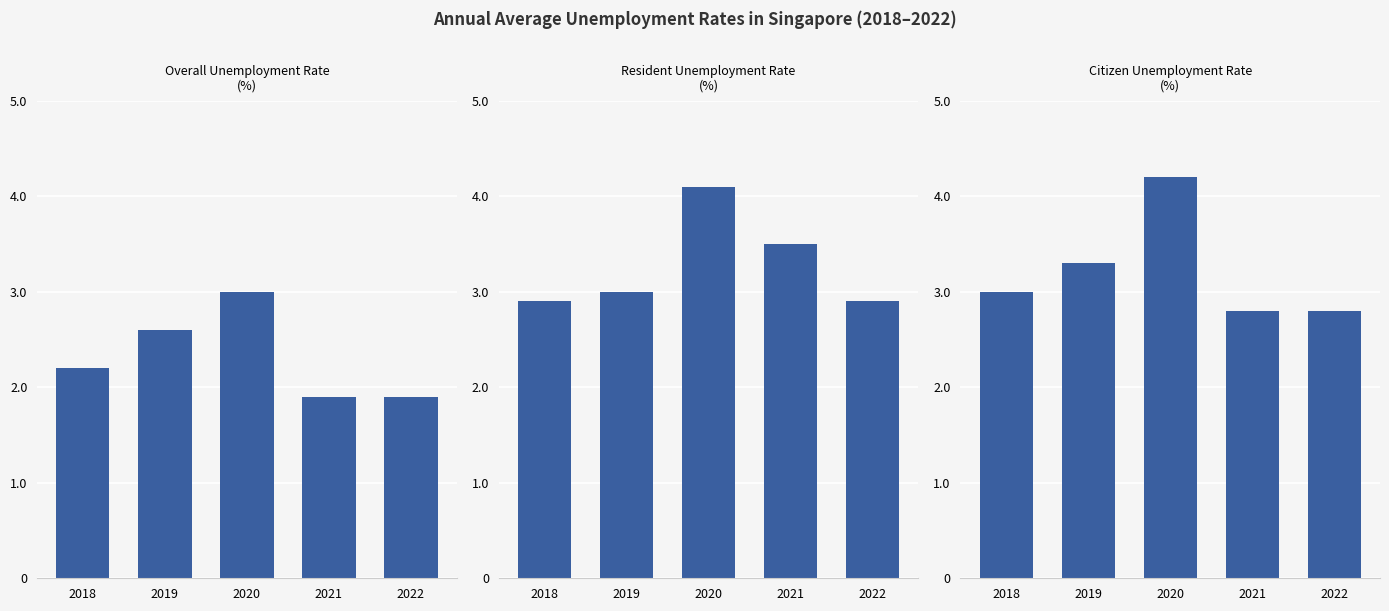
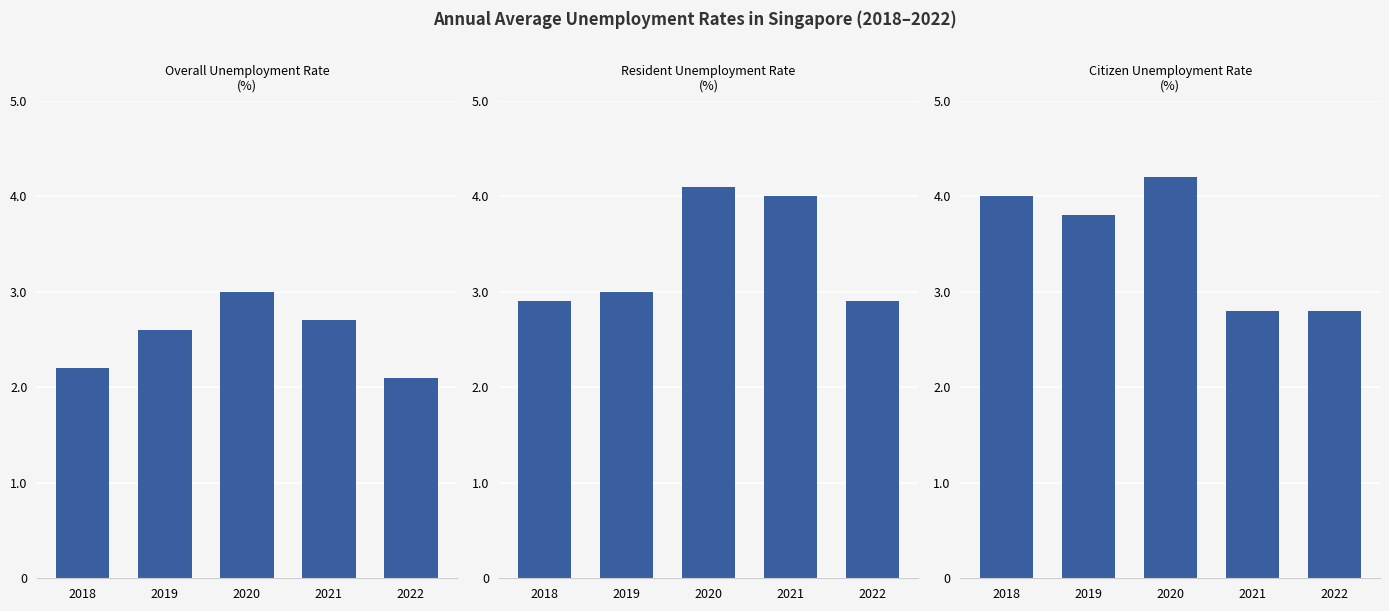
  {
    "Overall Unemployment Rate (%)": {
      "2018": 2.2,
      "2019": 2.6,
      "2020": 3.0,
-     "2021": 1.9,
-     "2022": 1.9
+     "2021": 2.7,
+     "2022": 2.1
    },
    "Resident Unemployment Rate (%)": {
      "2018": 2.9,
      "2019": 3.0,
      "2020": 4.1,
-     "2021": 3.5,
+     "2021": 4.0,
      "2022": 2.9
    },
    "Citizen Unemployment Rate (%)": {
-     "2018": 3,
-     "2019": 3.3,
+     "2018": 4,
+     "2019": 3.8,
      "2020": 4.2,
      "2021": 2.8,
      "2022": 2.8
    }
  }
